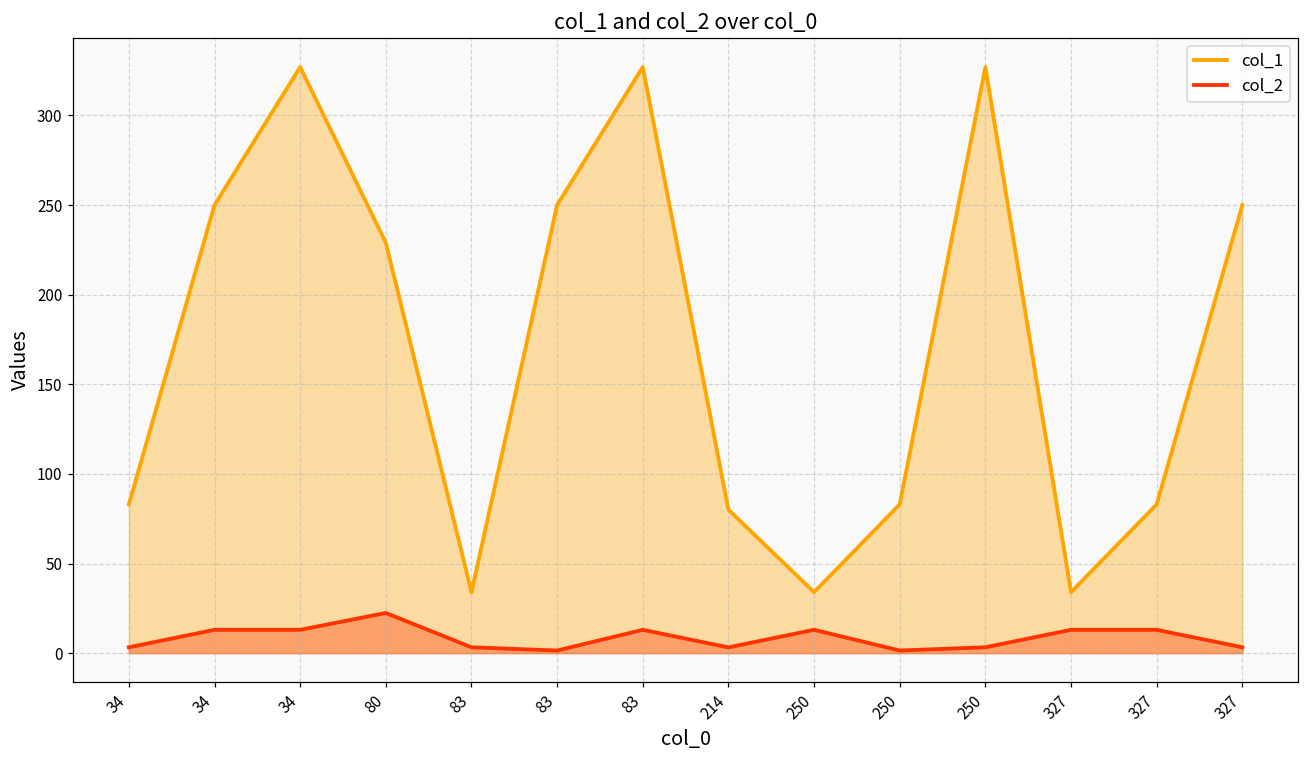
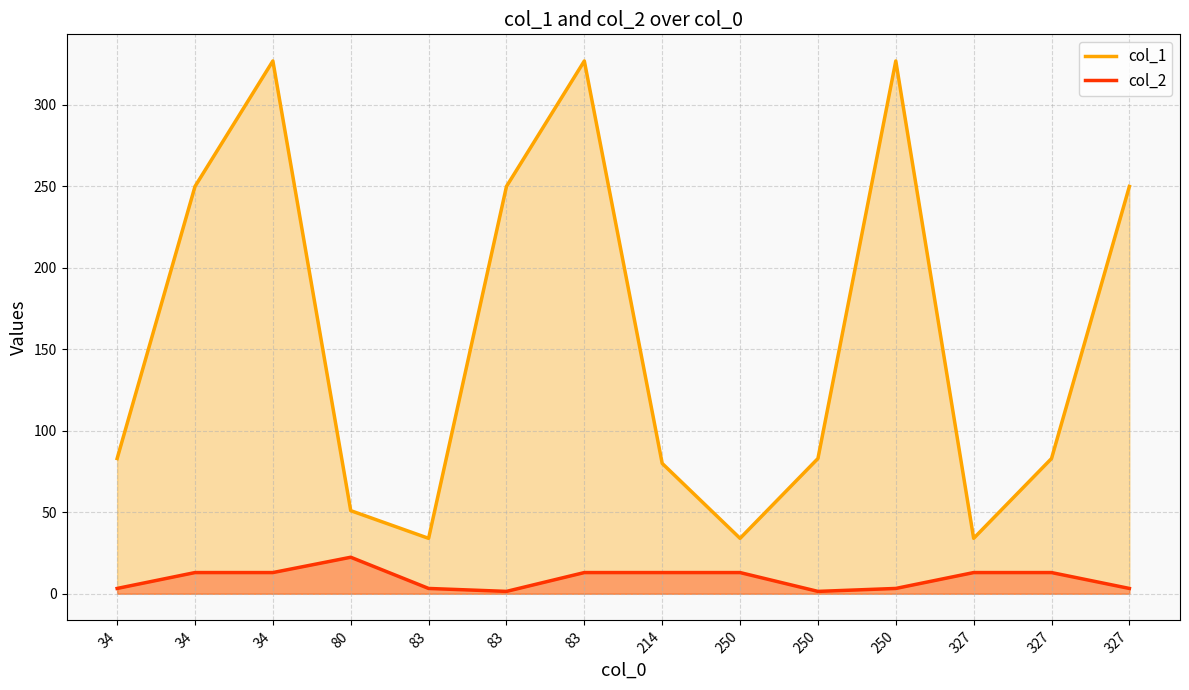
  {
    "col_1": {
-     "80": 229,
+     "80": 51,
      "214": 80
    },
    "col_2": {
      "80": 22,
-     "214": 3
+     "214": 13
    }
  }
